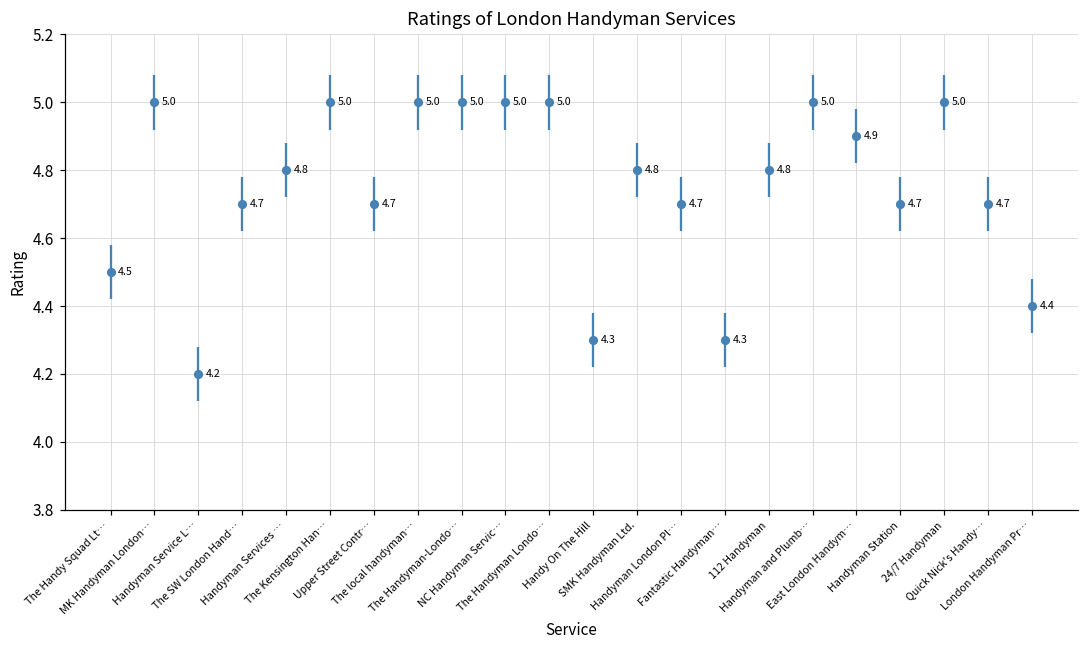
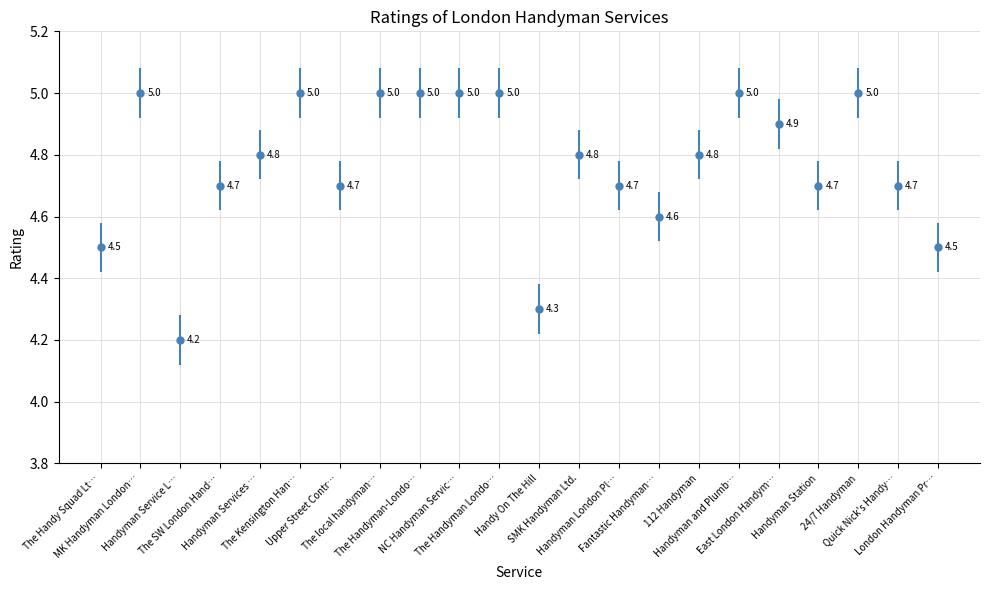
  {
    "The Handy Squad Lt…": 4.5,
    "MK Handyman London…": 5.0,
    "Handyman Service L…": 4.2,
    "The SW London Hand…": 4.7,
    "Handyman Services …": 4.8,
    "The Kensington Han…": 5.0,
    "Upper Street Contr…": 4.7,
    "The local handyman…": 5.0,
    "The Handyman-Londo…": 5.0,
    "NC Handyman Servic…": 5.0,
    "The Handyman Londo…": 5.0,
    "Handy On The Hill": 4.3,
    "SMK Handyman Ltd.": 4.8,
    "Handyman London Pl…": 4.7,
-   "Fantastic Handyman…": 4.3,
+   "Fantastic Handyman…": 4.6,
    "112 Handyman": 4.8,
    "Handyman and Plumb…": 5.0,
    "East London Handym…": 4.9,
    "Handyman Station": 4.7,
    "24/7 Handyman": 5.0,
    "Quick Nick's Handy…": 4.7,
-   "London Handyman Pr…": 4.4
+   "London Handyman Pr…": 4.5
  }
